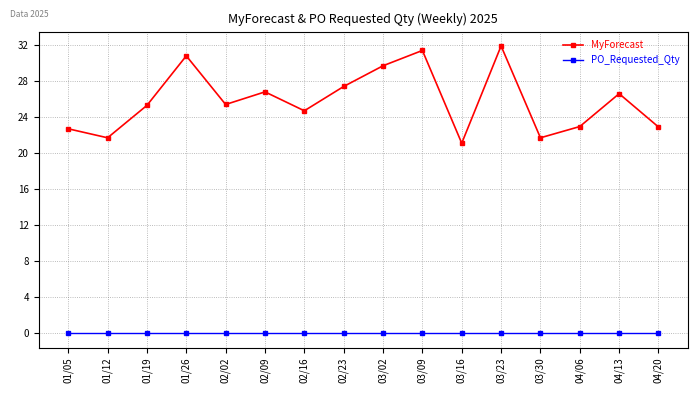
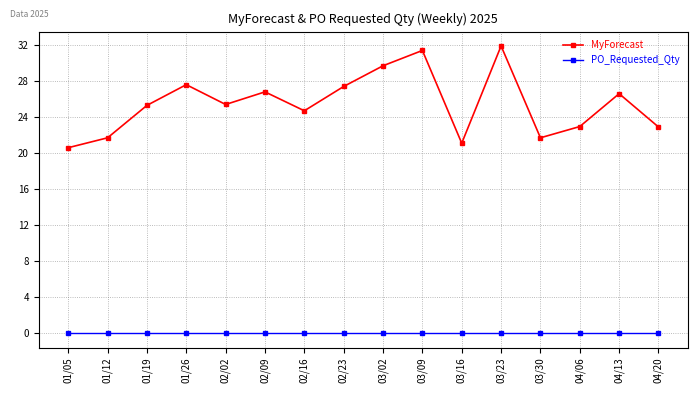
  {
    "MyForecast": {
-     "01/05": 23,
+     "01/05": 21,
      "01/12": 22,
      "01/19": 25,
-     "01/26": 31,
+     "01/26": 28,
      "02/02": 25,
      "02/09": 27,
      "02/16": 25,
      "02/23": 27,
      "03/02": 30,
      "03/09": 31,
      "03/16": 21,
      "03/23": 32,
      "03/30": 22,
      "04/06": 23,
      "04/13": 27,
      "04/20": 23
    },
    "PO_Requested_Qty": {
      "01/05": 0,
      "01/12": 0,
      "01/19": 0,
      "01/26": 0,
      "02/02": 0,
      "02/09": 0,
      "02/16": 0,
      "02/23": 0,
      "03/02": 0,
      "03/09": 0,
      "03/16": 0,
      "03/23": 0,
      "03/30": 0,
      "04/06": 0,
      "04/13": 0,
      "04/20": 0
    }
  }
